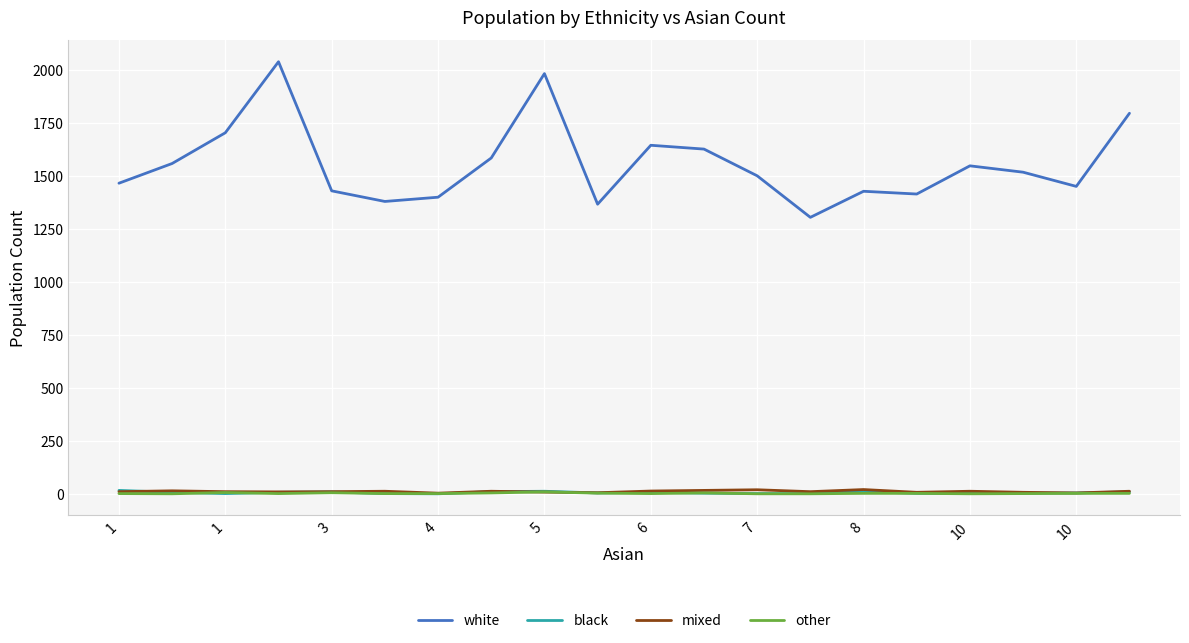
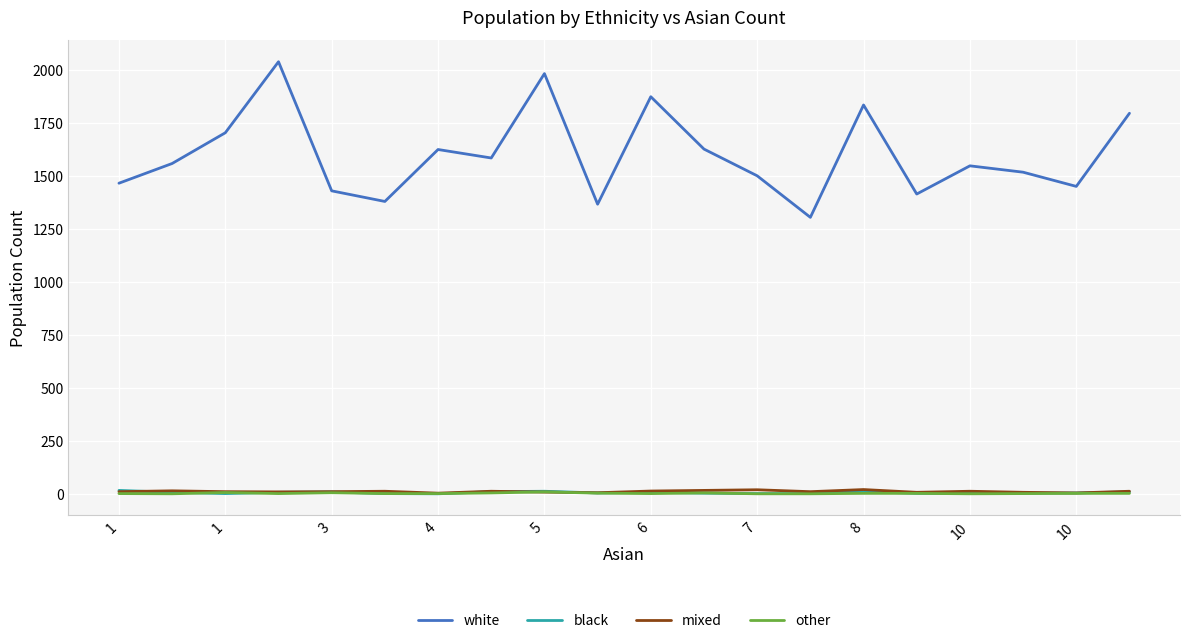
  {
    "white": {
-     "4": 1400,
-     "6": 1640,
-     "8": 1430
+     "4": 1620,
+     "6": 1870,
+     "8": 1830
    }
  }
